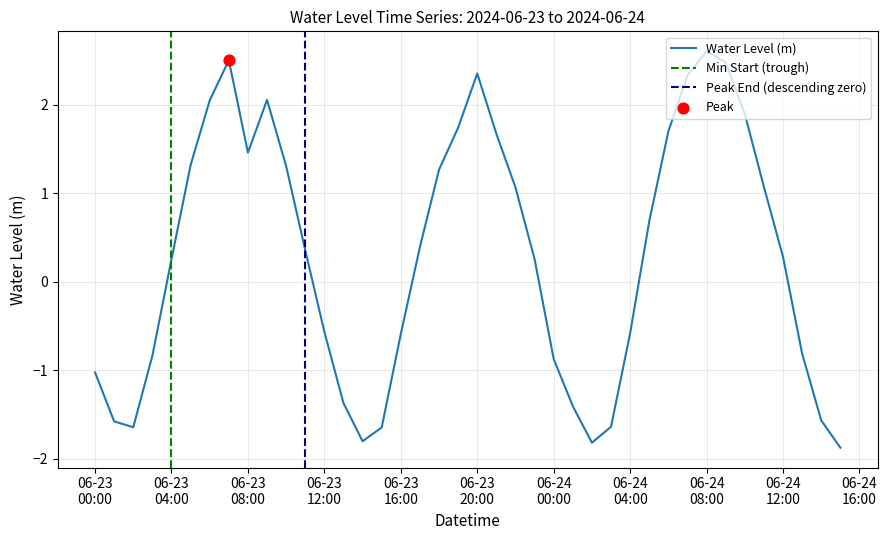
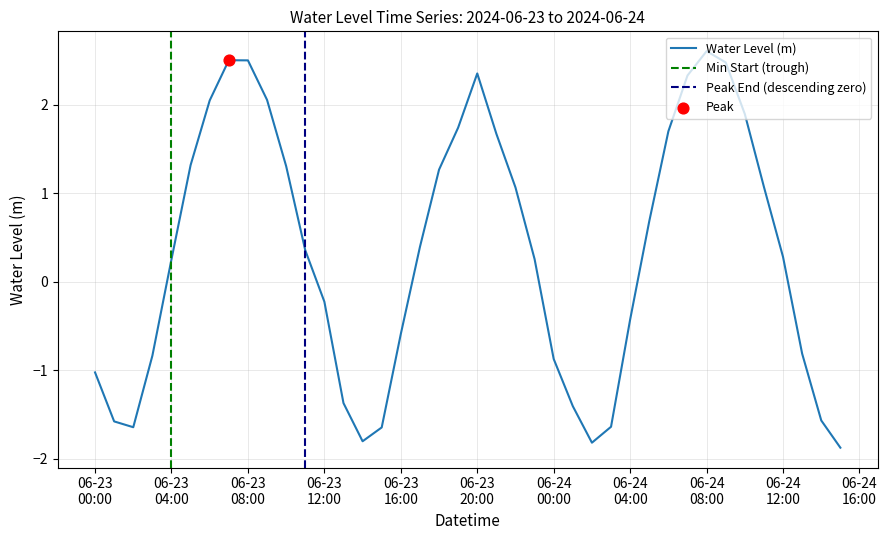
  {
    "Water Level (m)": {
      "06-23 00:00": -1.0,
      "06-23 04:00": 0.3,
-     "06-23 08:00": 1.5,
-     "06-23 12:00": -0.6,
+     "06-23 08:00": 2.5,
+     "06-23 12:00": -0.2,
      "06-23 16:00": -0.6,
      "06-23 20:00": 2.4,
      "06-24 00:00": -0.9,
-     "06-24 04:00": -0.6,
+     "06-24 04:00": -0.4,
      "06-24 12:00": 0.3
    }
  }
